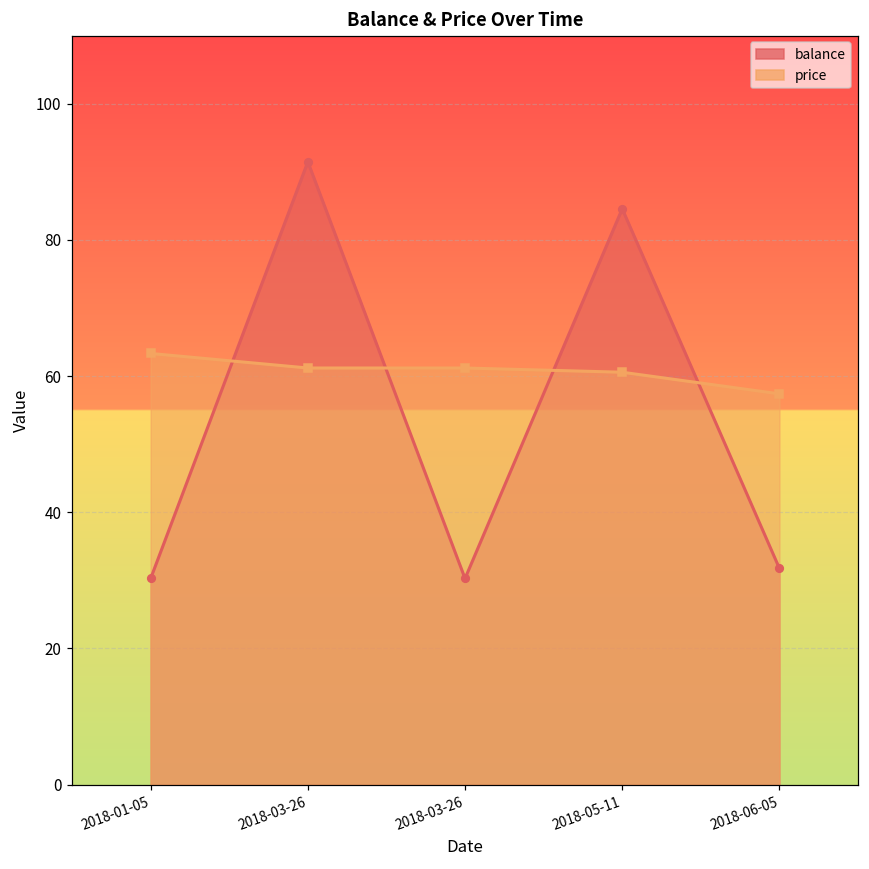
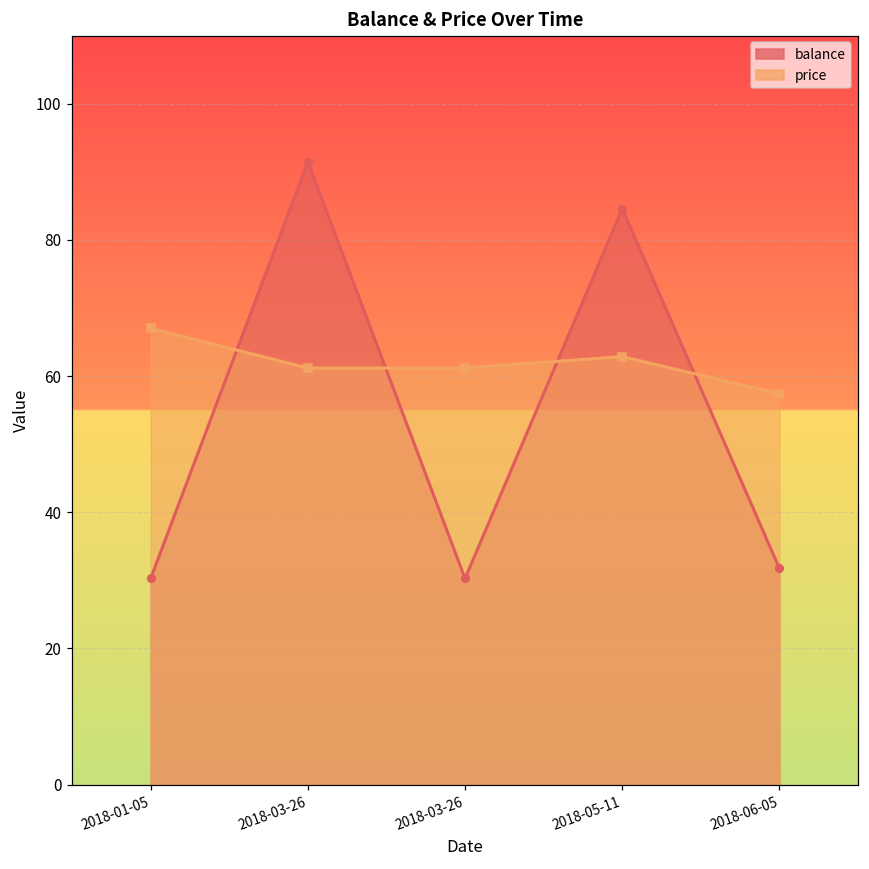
  {
    "balance": {
      "2018-01-05": 30,
      "2018-05-11": 85,
      "2018-06-05": 32
    },
    "price": {
-     "2018-01-05": 63,
-     "2018-05-11": 61,
+     "2018-01-05": 67,
+     "2018-05-11": 63,
      "2018-06-05": 57
    }
  }
